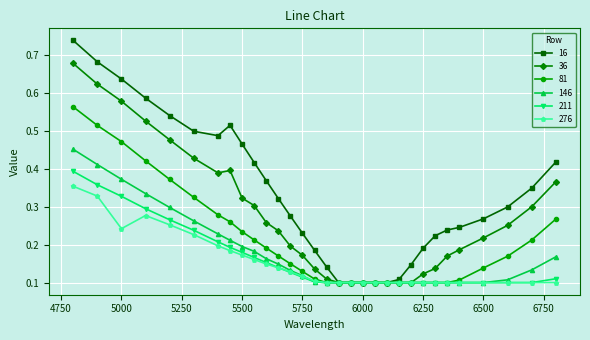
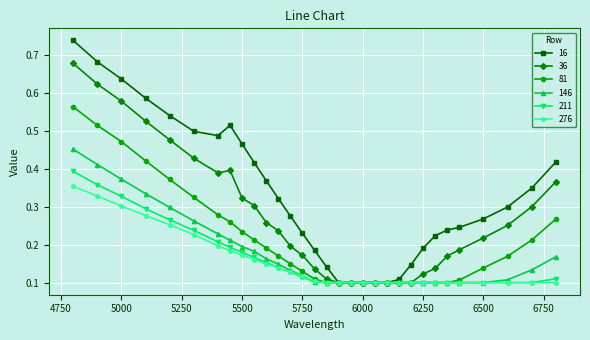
  {
    "276": {
-     "5000": 0.24,
+     "5000": 0.30,
      "5500": 0.17
    }
  }
